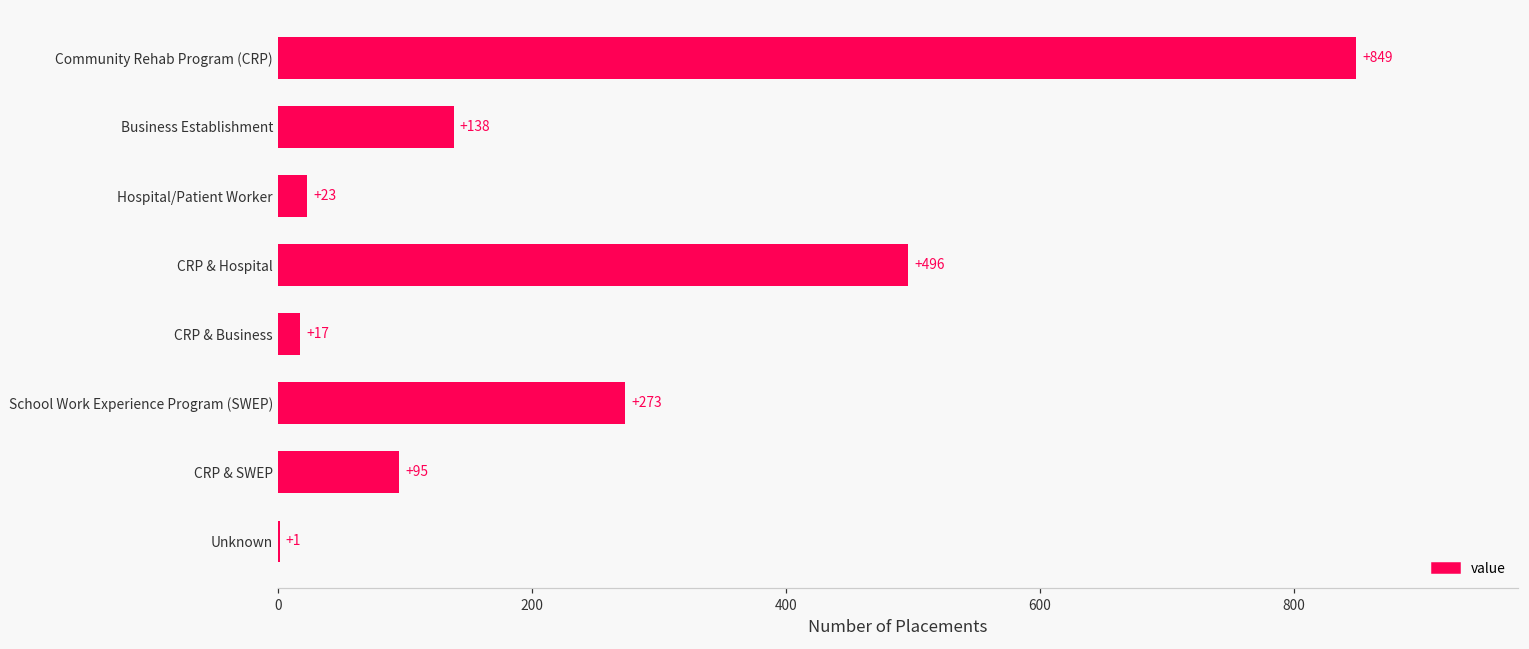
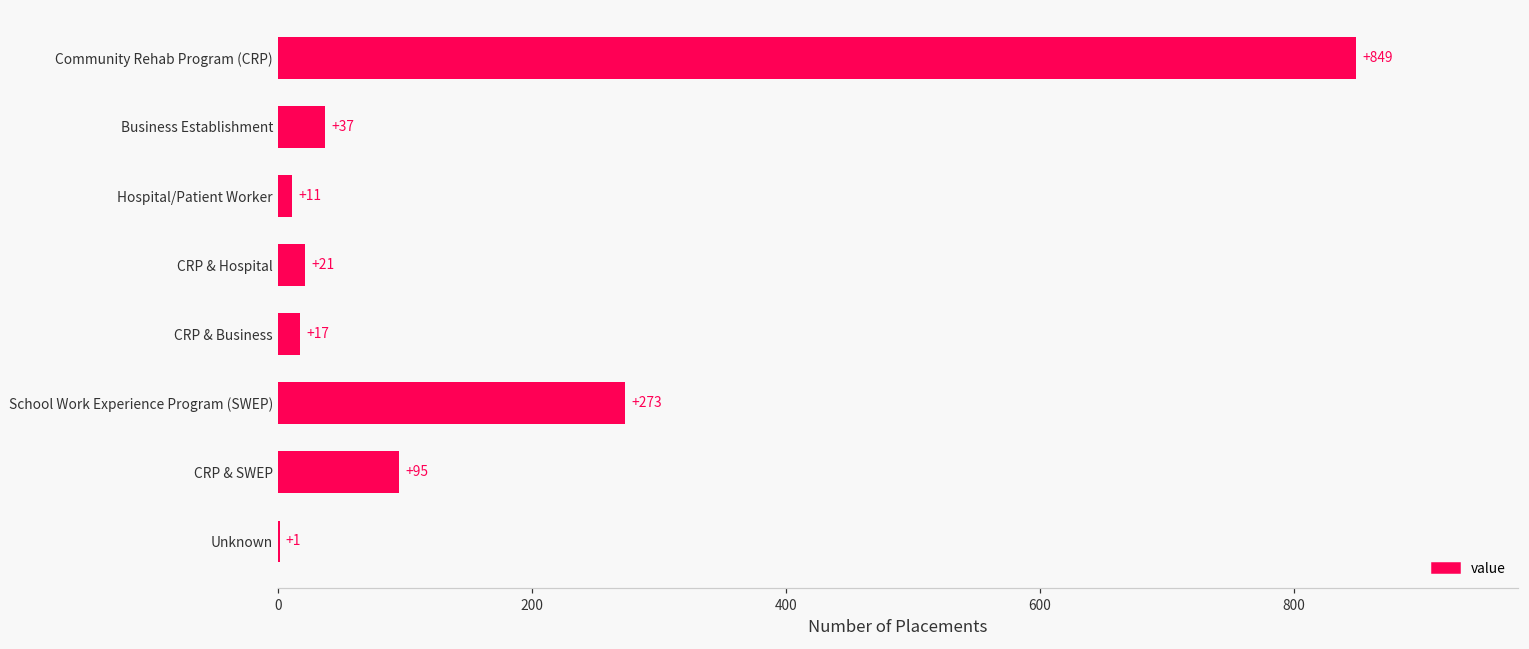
  {
    "Community Rehab Program (CRP)": "+849",
-   "Business Establishment": "+138",
-   "Hospital/Patient Worker": "+23",
-   "CRP & Hospital": "+496",
+   "Business Establishment": "+37",
+   "Hospital/Patient Worker": "+11",
+   "CRP & Hospital": "+21",
    "CRP & Business": "+17",
    "School Work Experience Program (SWEP)": "+273",
    "CRP & SWEP": "+95",
    "Unknown": "+1"
  }
